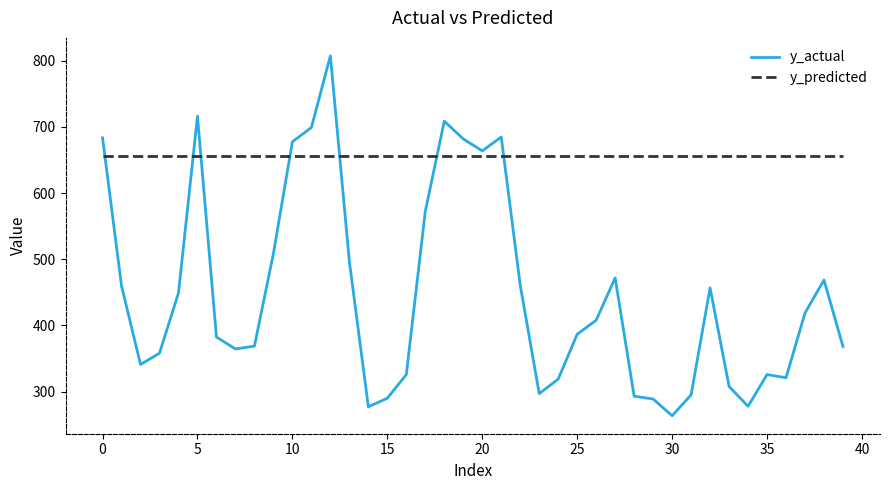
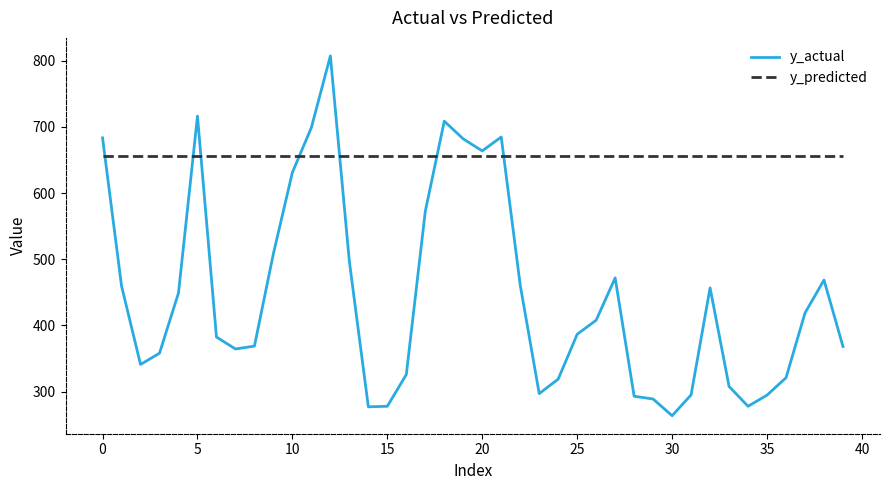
  {
    "y_actual": {
      "0": 680,
      "5": 720,
-     "10": 680,
-     "15": 290,
+     "10": 630,
+     "15": 280,
      "20": 660,
      "25": 390,
      "30": 260,
-     "35": 330
+     "35": 290
    },
    "y_predicted": {
      "0": 660,
      "5": 660,
      "10": 660,
      "15": 660,
      "20": 660,
      "25": 660,
      "30": 660,
      "35": 660
    }
  }
